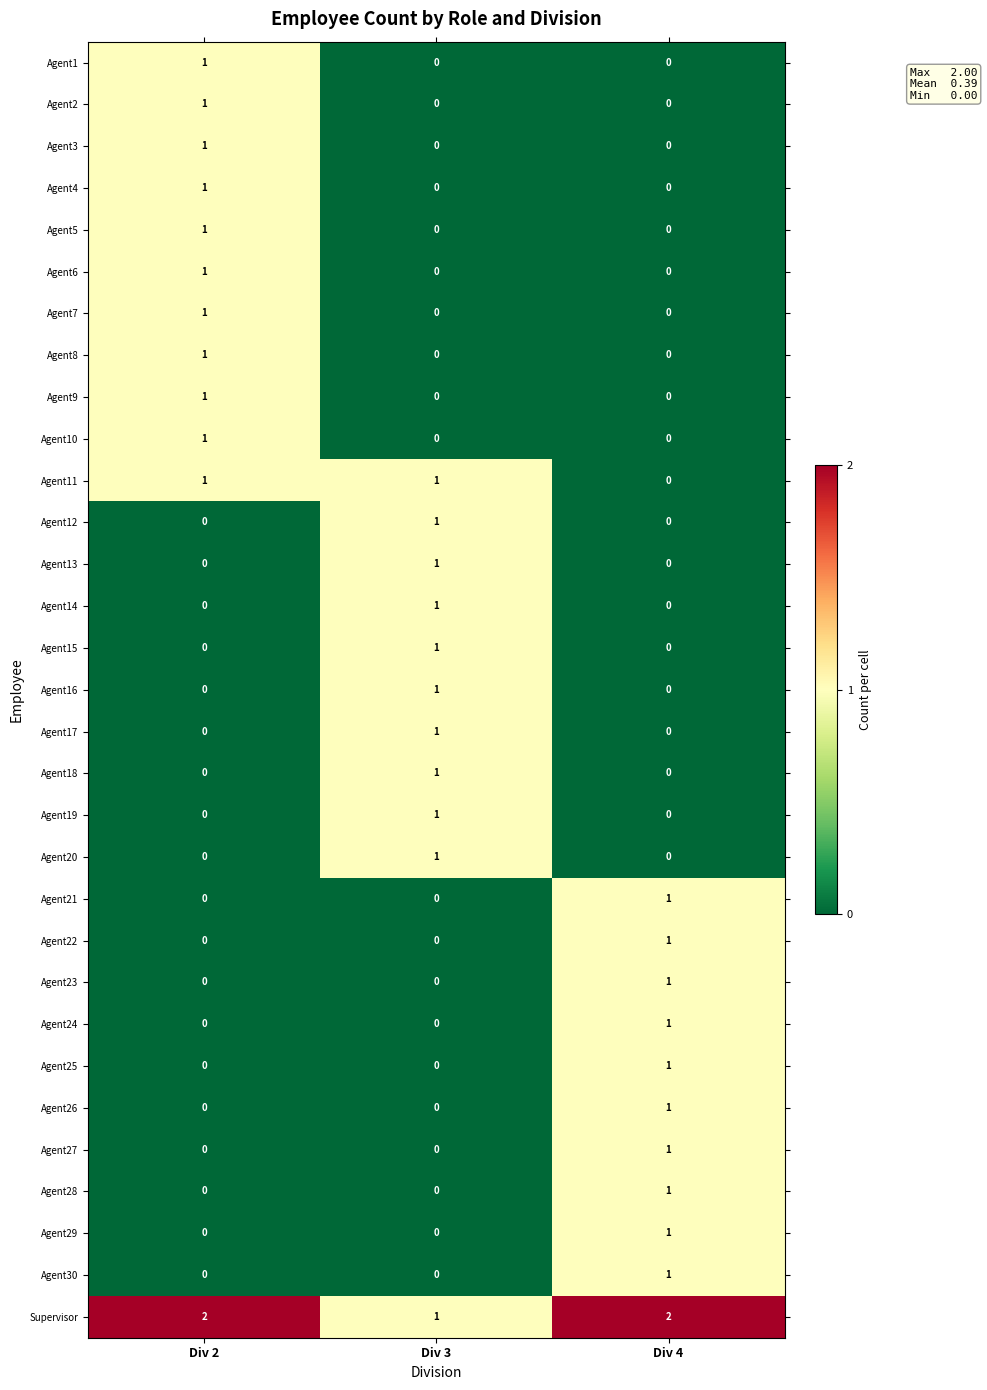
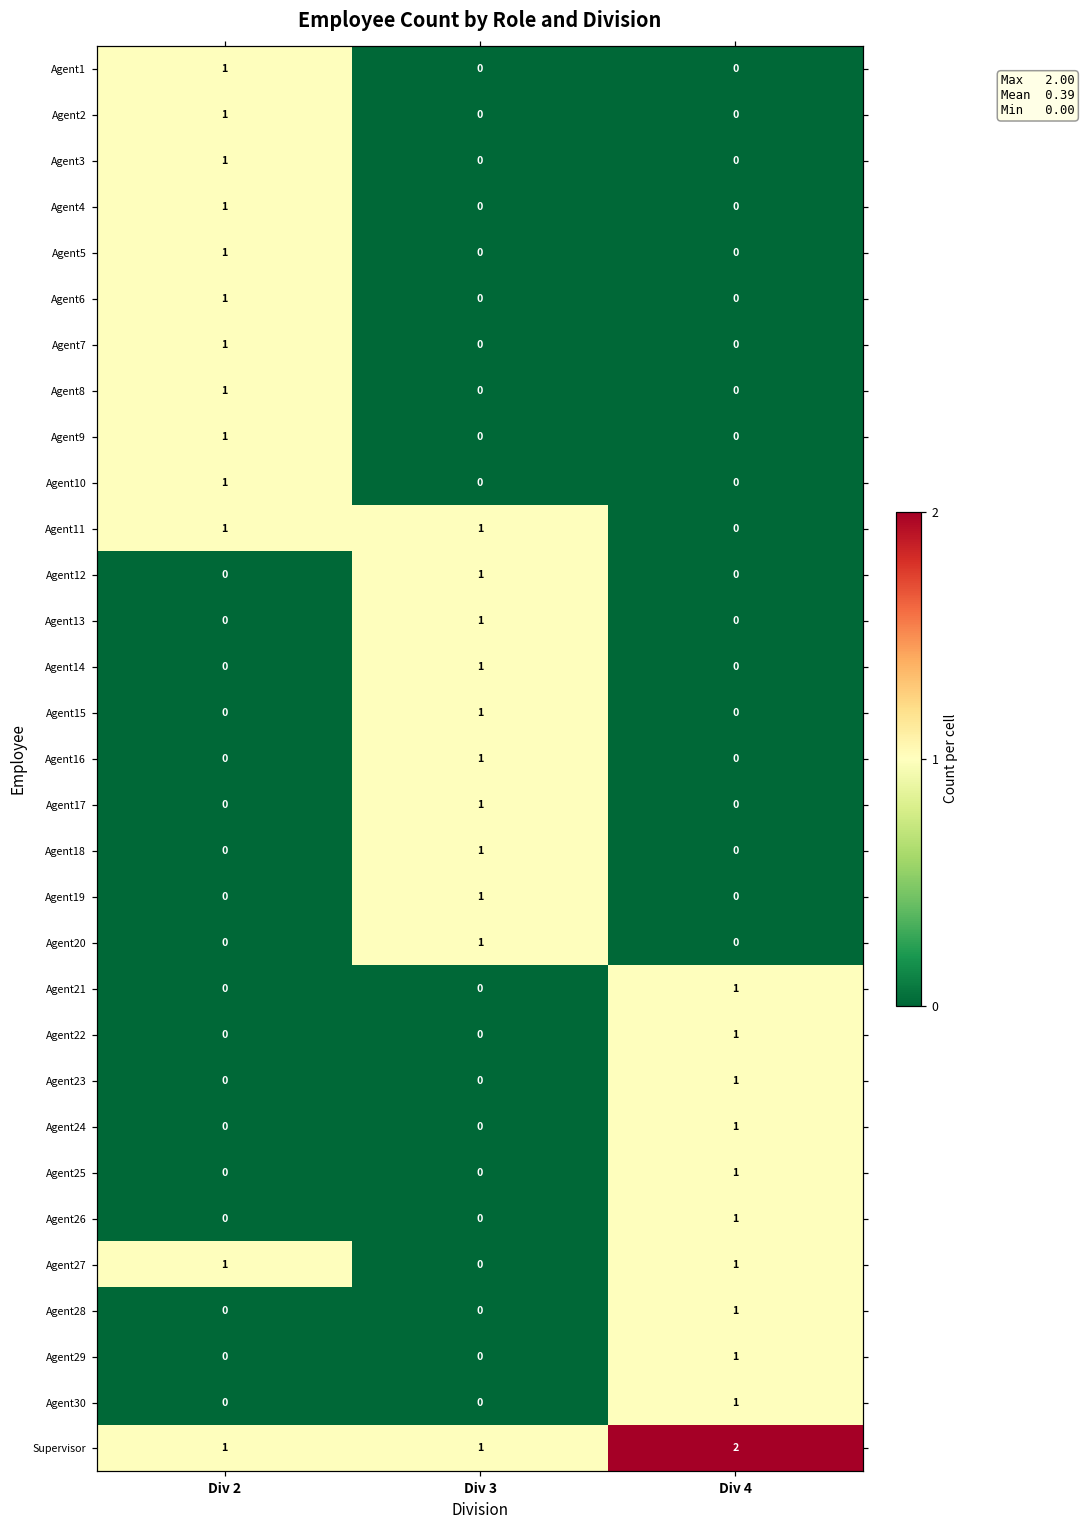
  {
    "Agent1": {
      "Div 2": 1,
      "Div 3": 0,
      "Div 4": 0
    },
    "Agent2": {
      "Div 2": 1,
      "Div 3": 0,
      "Div 4": 0
    },
    "Agent3": {
      "Div 2": 1,
      "Div 3": 0,
      "Div 4": 0
    },
    "Agent4": {
      "Div 2": 1,
      "Div 3": 0,
      "Div 4": 0
    },
    "Agent5": {
      "Div 2": 1,
      "Div 3": 0,
      "Div 4": 0
    },
    "Agent6": {
      "Div 2": 1,
      "Div 3": 0,
      "Div 4": 0
    },
    "Agent7": {
      "Div 2": 1,
      "Div 3": 0,
      "Div 4": 0
    },
    "Agent8": {
      "Div 2": 1,
      "Div 3": 0,
      "Div 4": 0
    },
    "Agent9": {
      "Div 2": 1,
      "Div 3": 0,
      "Div 4": 0
    },
    "Agent10": {
      "Div 2": 1,
      "Div 3": 0,
      "Div 4": 0
    },
    "Agent11": {
      "Div 2": 1,
      "Div 3": 1,
      "Div 4": 0
    },
    "Agent12": {
      "Div 2": 0,
      "Div 3": 1,
      "Div 4": 0
    },
    "Agent13": {
      "Div 2": 0,
      "Div 3": 1,
      "Div 4": 0
    },
    "Agent14": {
      "Div 2": 0,
      "Div 3": 1,
      "Div 4": 0
    },
    "Agent15": {
      "Div 2": 0,
      "Div 3": 1,
      "Div 4": 0
    },
    "Agent16": {
      "Div 2": 0,
      "Div 3": 1,
      "Div 4": 0
    },
    "Agent17": {
      "Div 2": 0,
      "Div 3": 1,
      "Div 4": 0
    },
    "Agent18": {
      "Div 2": 0,
      "Div 3": 1,
      "Div 4": 0
    },
    "Agent19": {
      "Div 2": 0,
      "Div 3": 1,
      "Div 4": 0
    },
    "Agent20": {
      "Div 2": 0,
      "Div 3": 1,
      "Div 4": 0
    },
    "Agent21": {
      "Div 2": 0,
      "Div 3": 0,
      "Div 4": 1
    },
    "Agent22": {
      "Div 2": 0,
      "Div 3": 0,
      "Div 4": 1
    },
    "Agent23": {
      "Div 2": 0,
      "Div 3": 0,
      "Div 4": 1
    },
    "Agent24": {
      "Div 2": 0,
      "Div 3": 0,
      "Div 4": 1
    },
    "Agent25": {
      "Div 2": 0,
      "Div 3": 0,
      "Div 4": 1
    },
    "Agent26": {
      "Div 2": 0,
      "Div 3": 0,
      "Div 4": 1
    },
    "Agent27": {
-     "Div 2": 0,
+     "Div 2": 1,
      "Div 3": 0,
      "Div 4": 1
    },
    "Agent28": {
      "Div 2": 0,
      "Div 3": 0,
      "Div 4": 1
    },
    "Agent29": {
      "Div 2": 0,
      "Div 3": 0,
      "Div 4": 1
    },
    "Agent30": {
      "Div 2": 0,
      "Div 3": 0,
      "Div 4": 1
    },
    "Supervisor": {
-     "Div 2": 2,
+     "Div 2": 1,
      "Div 3": 1,
      "Div 4": 2
    }
  }
